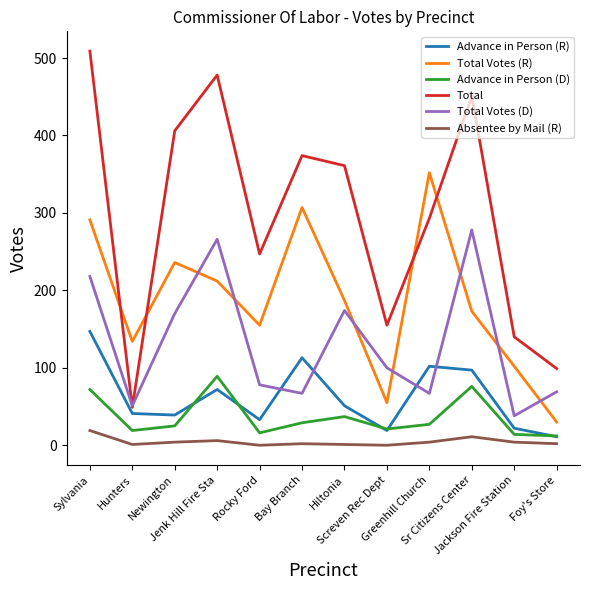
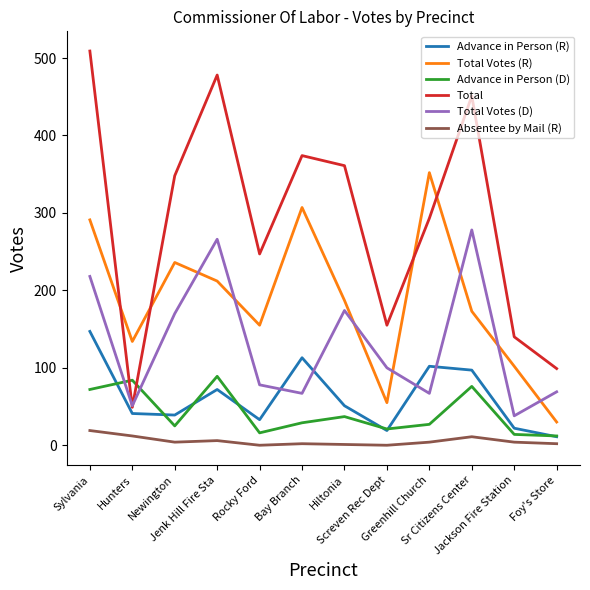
  {
    "Advance in Person (R)": {
      "Sylvania": 150,
      "Hunters": 40,
      "Newington": 40,
      "Jenk Hill Fire Sta": 70,
      "Rocky Ford": 30,
      "Bay Branch": 110,
      "Hiltonia": 50,
      "Greenhill Church": 100,
      "Sr Citizens Center": 100,
      "Jackson Fire Station": 20
    },
    "Total Votes (R)": {
      "Sylvania": 290,
      "Hunters": 130,
      "Newington": 240,
      "Jenk Hill Fire Sta": 210,
      "Rocky Ford": 160,
      "Bay Branch": 310,
      "Hiltonia": 190,
      "Screven Rec Dept": 60,
      "Greenhill Church": 350,
      "Sr Citizens Center": 170,
      "Jackson Fire Station": 100,
      "Foy's Store": 30
    },
    "Advance in Person (D)": {
      "Sylvania": 70,
-     "Hunters": 20,
+     "Hunters": 80,
      "Newington": 30,
      "Jenk Hill Fire Sta": 90,
      "Rocky Ford": 20,
      "Bay Branch": 30,
      "Hiltonia": 40,
      "Greenhill Church": 30,
      "Sr Citizens Center": 80,
      "Jackson Fire Station": 10
    },
    "Total": {
      "Sylvania": 510,
-     "Newington": 410,
+     "Newington": 350,
      "Jenk Hill Fire Sta": 480,
      "Rocky Ford": 250,
      "Bay Branch": 370,
      "Hiltonia": 360,
      "Screven Rec Dept": 160,
      "Greenhill Church": 290,
      "Jackson Fire Station": 140,
      "Foy's Store": 100
    },
    "Total Votes (D)": {
      "Sylvania": 220,
      "Newington": 170,
      "Jenk Hill Fire Sta": 270,
      "Rocky Ford": 80,
      "Bay Branch": 70,
      "Hiltonia": 170,
      "Screven Rec Dept": 100,
      "Greenhill Church": 70,
      "Sr Citizens Center": 280,
      "Jackson Fire Station": 40,
      "Foy's Store": 70
    },
    "Absentee by Mail (R)": {
      "Sylvania": 20,
-     "Hunters": 0,
+     "Hunters": 10,
      "Newington": 0,
      "Jenk Hill Fire Sta": 10,
      "Rocky Ford": 0,
      "Bay Branch": 0,
      "Hiltonia": 0,
      "Screven Rec Dept": 0,
      "Greenhill Church": 0,
      "Sr Citizens Center": 10,
      "Jackson Fire Station": 0,
      "Foy's Store": 0
    }
  }
